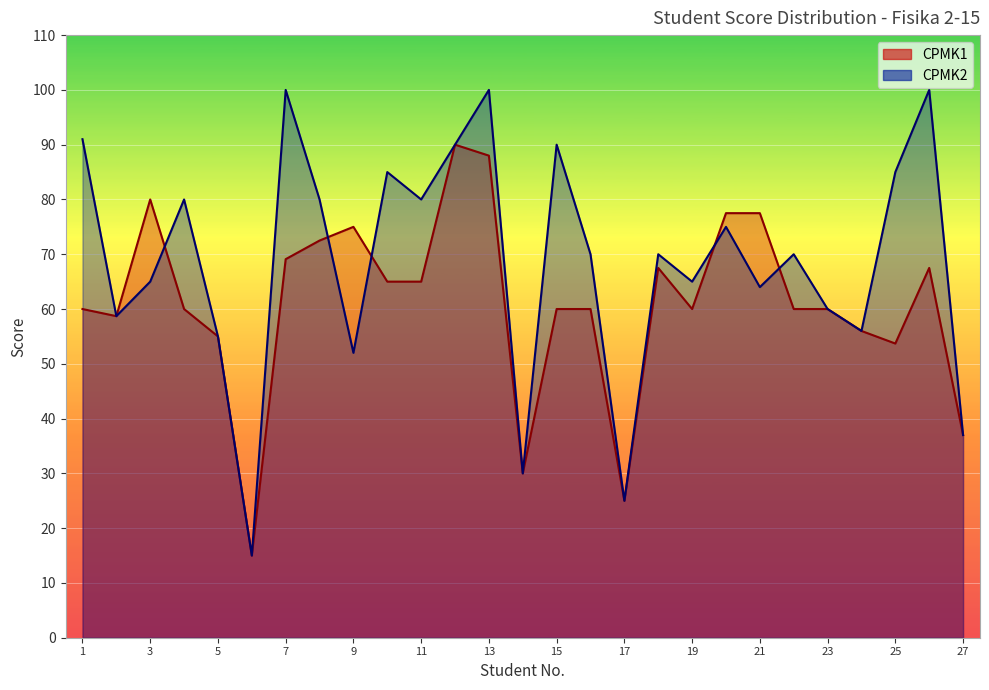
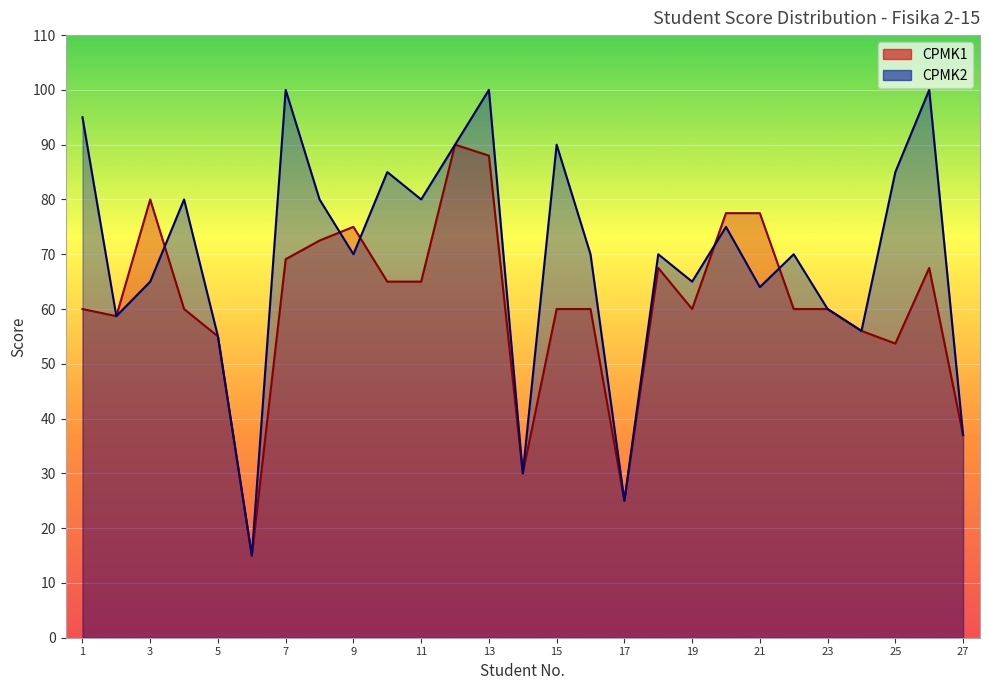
  {
    "CPMK1": {
      "1": 60,
      "3": 80,
      "7": 69,
      "9": 75,
      "11": 65,
      "13": 88,
      "15": 60,
      "19": 60,
      "21": 78,
      "25": 54
    },
    "CPMK2": {
-     "1": 91,
+     "1": 95,
      "3": 65,
      "7": 100,
-     "9": 52,
+     "9": 70,
      "11": 80,
      "13": 100,
      "15": 90,
      "19": 65,
      "21": 64,
      "25": 85
    }
  }
